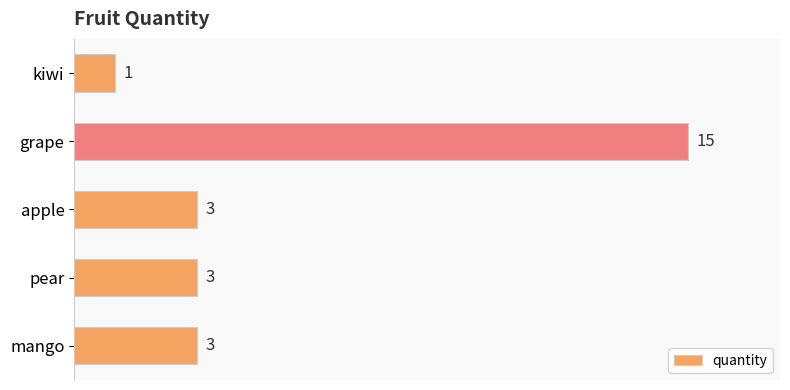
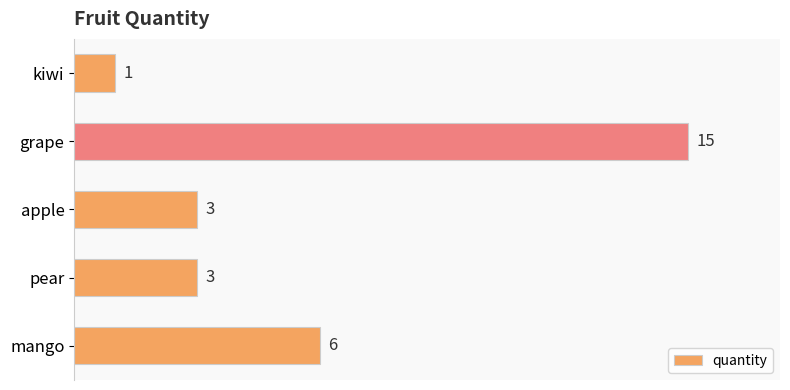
  {
    "kiwi": 1,
    "grape": 15,
    "apple": 3,
    "pear": 3,
-   "mango": 3
+   "mango": 6
  }
